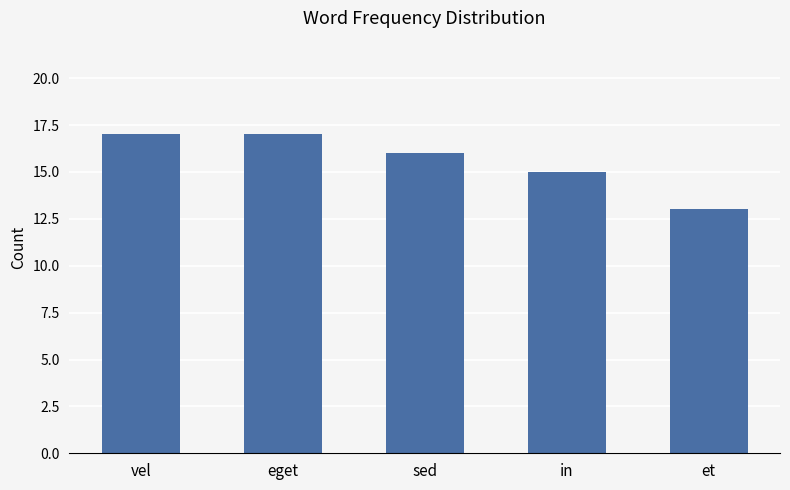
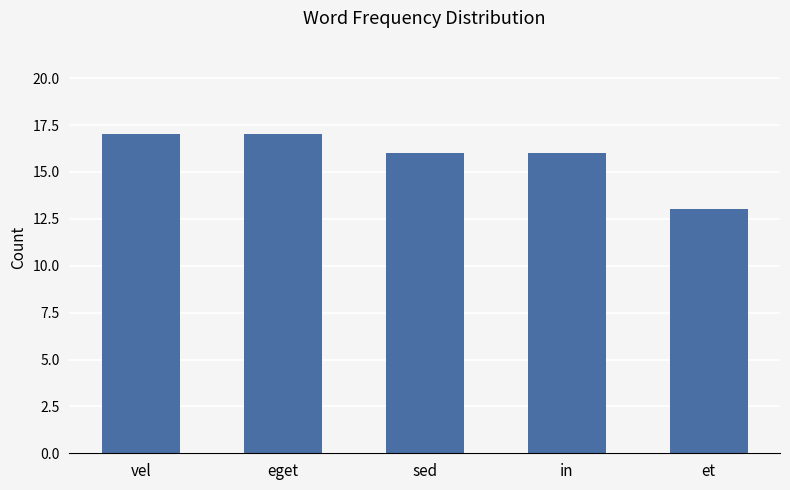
  {
    "vel": 17,
    "eget": 17,
    "sed": 16,
-   "in": 15,
+   "in": 16,
    "et": 13
  }
